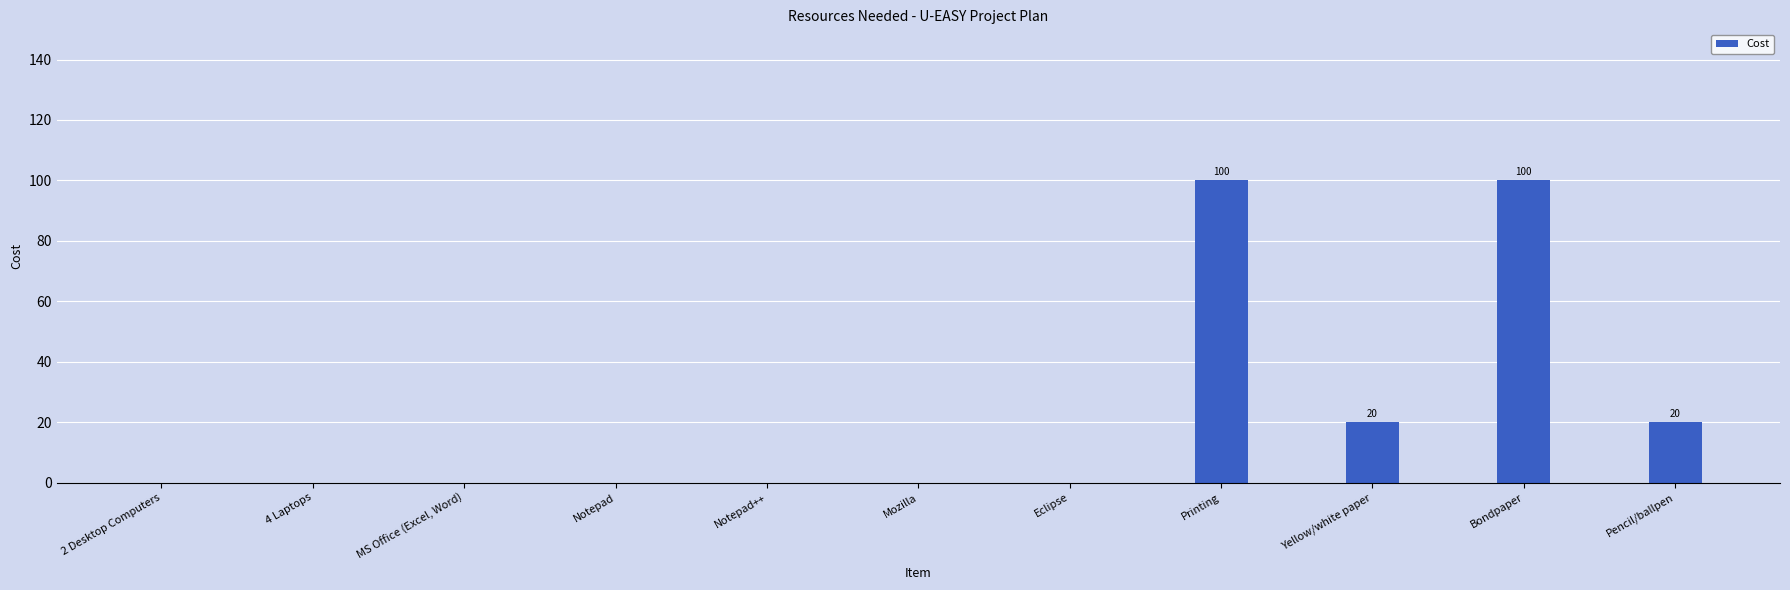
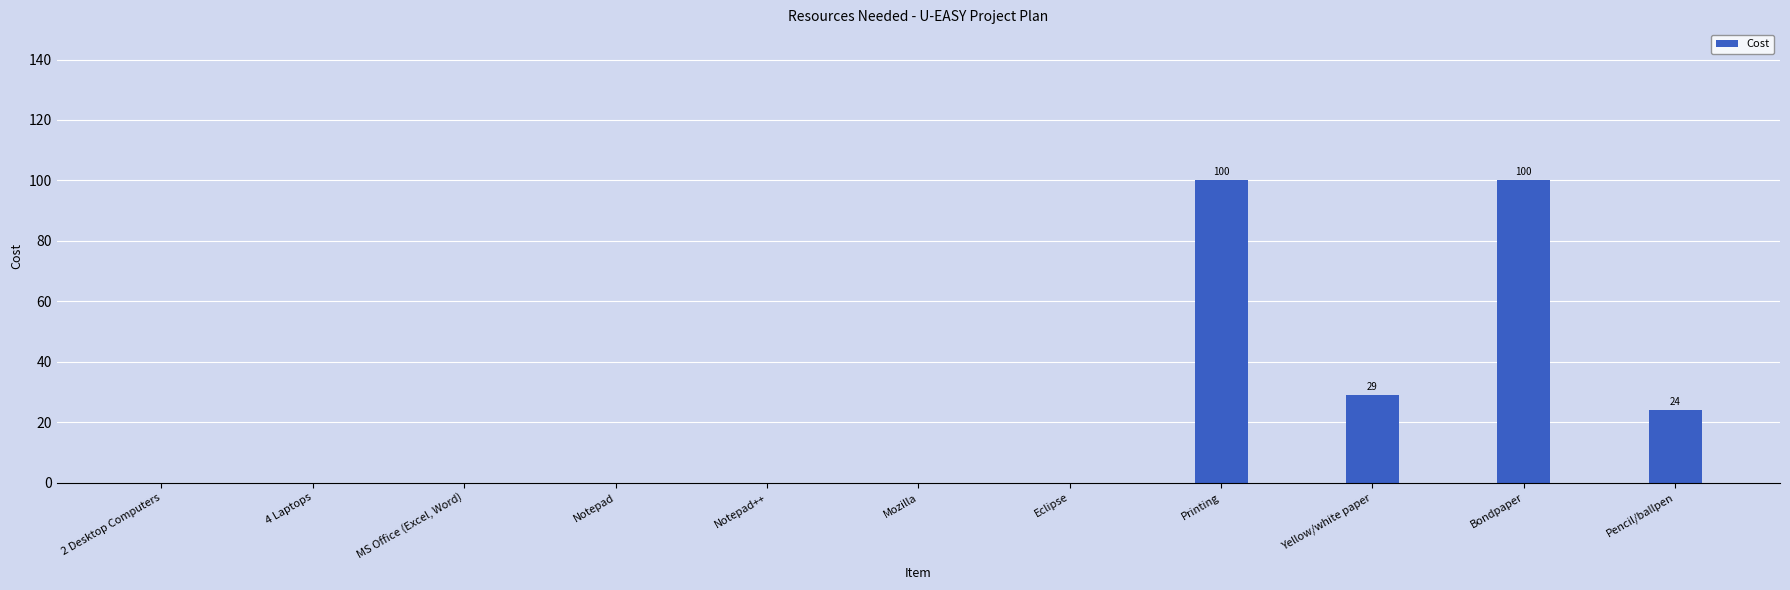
  {
    "Printing": 100,
-   "Yellow/white paper": 20,
+   "Yellow/white paper": 29,
    "Bondpaper": 100,
-   "Pencil/ballpen": 20
+   "Pencil/ballpen": 24
  }
